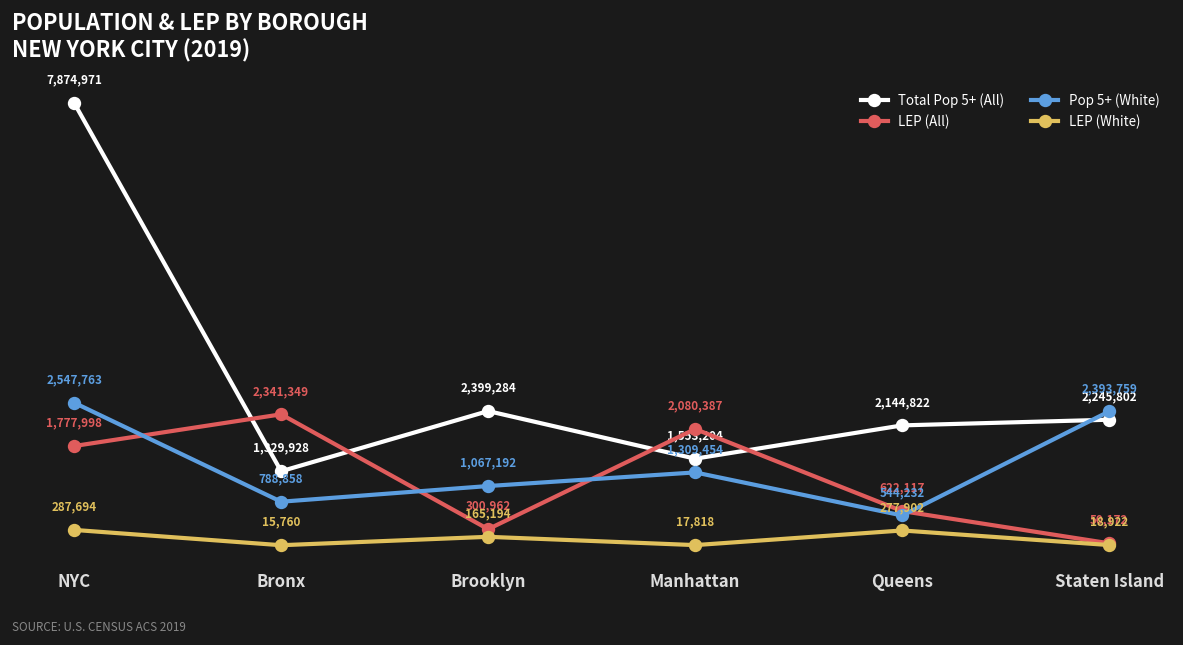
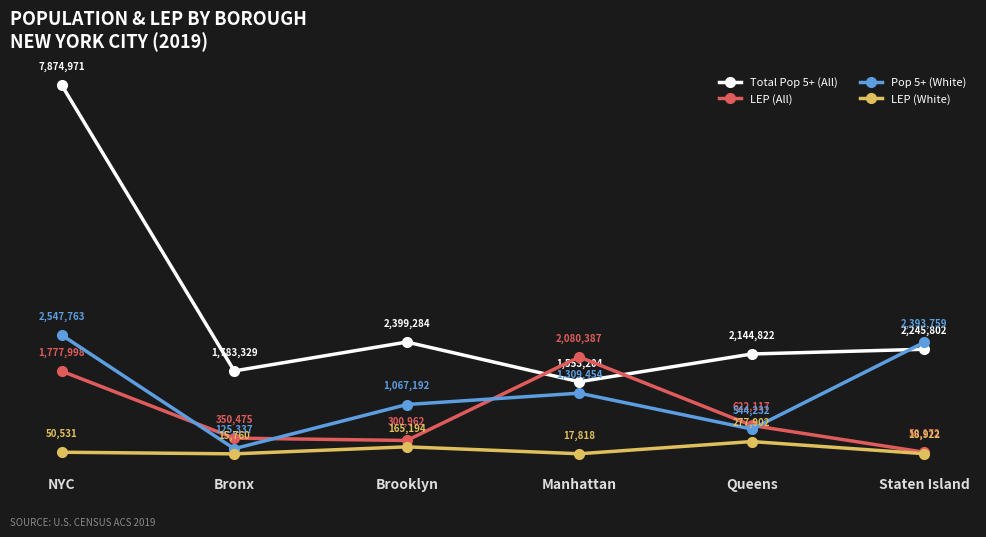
  {
    "Total Pop 5+ (All)": {
      "NYC": "7,874,971",
-     "Bronx": "1,329,928",
+     "Bronx": "1,783,329",
      "Brooklyn": "2,399,284",
      "Queens": "2,144,822"
    },
    "LEP (All)": {
      "NYC": "1,777,998",
-     "Bronx": "2,341,349",
+     "Bronx": "350,475",
      "Manhattan": "2,080,387"
    },
    "Pop 5+ (White)": {
      "NYC": "2,547,763",
-     "Bronx": "788,858",
+     "Bronx": "125,337",
      "Brooklyn": "1,067,192",
      "Manhattan": "1,309,454"
    },
    "LEP (White)": {
-     "NYC": "287,694",
+     "NYC": "50,531",
      "Manhattan": "17,818"
    }
  }
